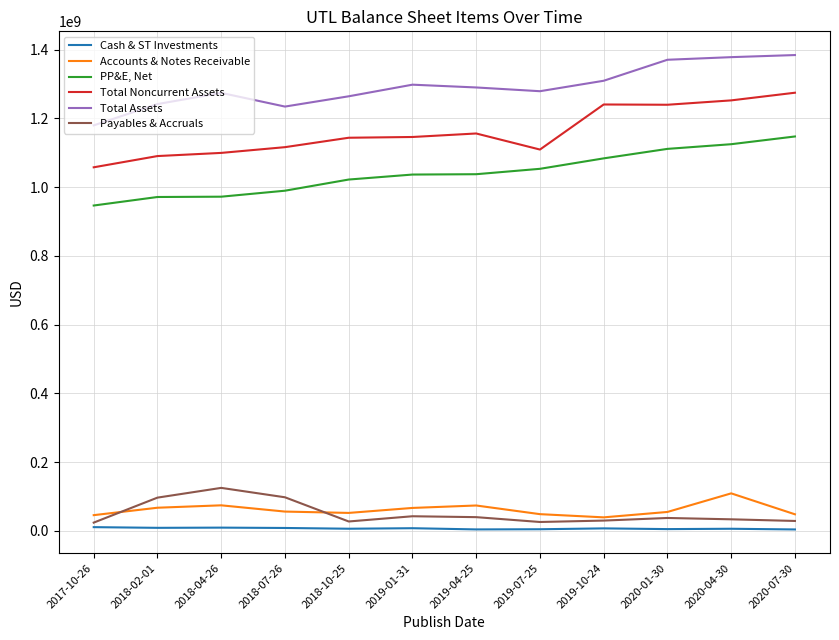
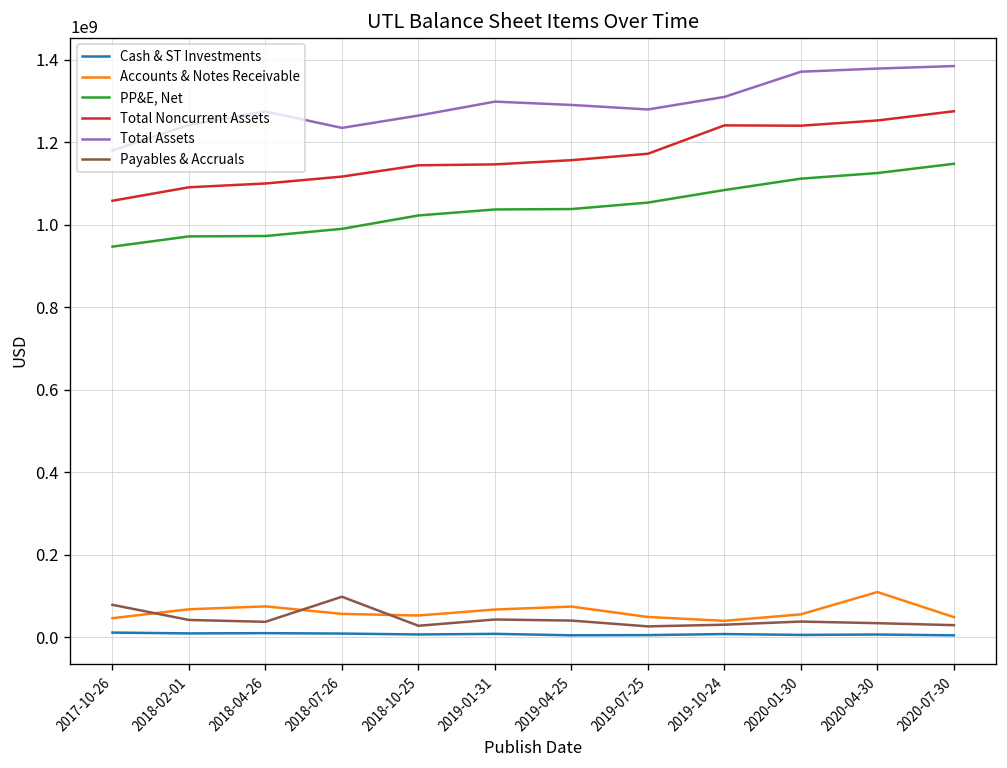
  {
    "Cash & ST Investments": {
      "2017-10-26": 10000000,
      "2018-02-01": 10000000,
      "2018-04-26": 10000000,
      "2018-07-26": 10000000,
      "2018-10-25": 10000000,
      "2019-01-31": 10000000,
      "2019-04-25": 0,
      "2019-07-25": 0,
      "2019-10-24": 10000000,
      "2020-01-30": 10000000,
      "2020-04-30": 10000000,
      "2020-07-30": 0
    },
    "Accounts & Notes Receivable": {
      "2017-10-26": 50000000,
      "2018-02-01": 70000000,
      "2018-04-26": 70000000,
      "2018-07-26": 60000000,
      "2018-10-25": 50000000,
      "2019-01-31": 70000000,
      "2019-04-25": 70000000,
      "2019-07-25": 50000000,
      "2019-10-24": 40000000,
      "2020-01-30": 60000000,
      "2020-04-30": 110000000,
      "2020-07-30": 50000000
    },
    "PP&E, Net": {
      "2017-10-26": 950000000,
      "2018-02-01": 970000000,
      "2018-04-26": 970000000,
      "2018-07-26": 990000000,
      "2018-10-25": 1020000000,
      "2019-01-31": 1040000000,
      "2019-04-25": 1040000000,
      "2019-07-25": 1050000000,
      "2019-10-24": 1080000000,
      "2020-01-30": 1110000000,
      "2020-04-30": 1130000000,
      "2020-07-30": 1150000000
    },
    "Total Noncurrent Assets": {
      "2017-10-26": 1060000000,
      "2018-02-01": 1090000000,
      "2018-04-26": 1100000000,
      "2018-07-26": 1120000000,
      "2018-10-25": 1140000000,
      "2019-01-31": 1150000000,
      "2019-04-25": 1160000000,
-     "2019-07-25": 1110000000,
+     "2019-07-25": 1170000000,
      "2019-10-24": 1240000000,
      "2020-01-30": 1240000000,
      "2020-04-30": 1250000000,
      "2020-07-30": 1270000000
    },
    "Total Assets": {
      "2018-07-26": 1230000000,
      "2018-10-25": 1260000000,
      "2019-01-31": 1300000000,
      "2019-04-25": 1290000000,
      "2019-07-25": 1280000000,
      "2019-10-24": 1310000000,
      "2020-01-30": 1370000000,
      "2020-04-30": 1380000000,
      "2020-07-30": 1380000000
    },
    "Payables & Accruals": {
-     "2017-10-26": 20000000,
-     "2018-02-01": 100000000,
-     "2018-04-26": 130000000,
+     "2017-10-26": 80000000,
+     "2018-02-01": 40000000,
+     "2018-04-26": 40000000,
      "2018-07-26": 100000000,
      "2018-10-25": 30000000,
      "2019-01-31": 40000000,
      "2019-04-25": 40000000,
      "2019-07-25": 30000000,
      "2019-10-24": 30000000,
      "2020-01-30": 40000000,
      "2020-04-30": 30000000,
      "2020-07-30": 30000000
    }
  }
